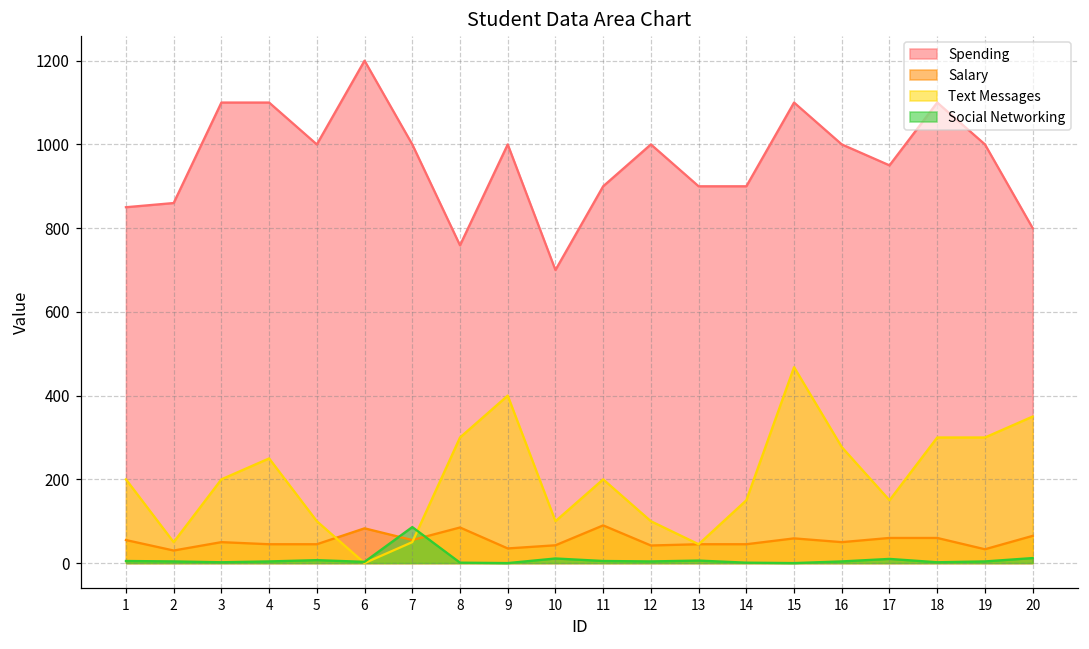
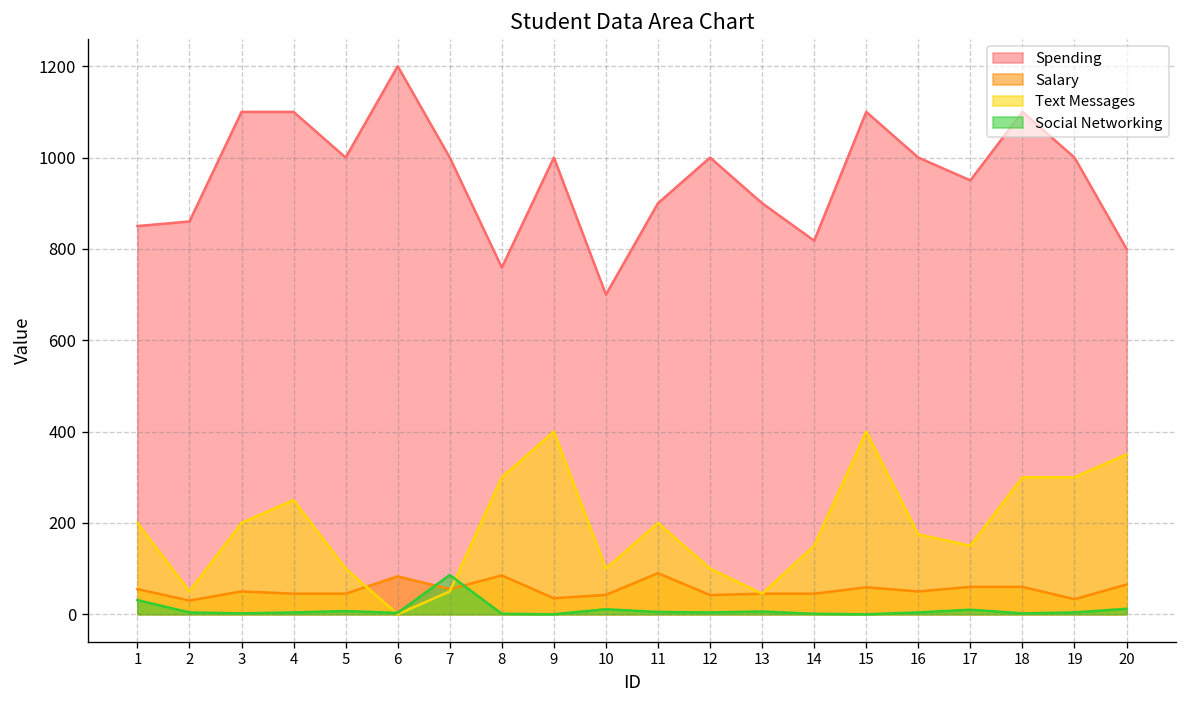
  {
    "Spending": {
      "1": 850,
      "2": 860,
      "3": 1100,
      "4": 1100,
      "5": 1000,
      "6": 1200,
      "7": 1000,
      "8": 760,
      "9": 1000,
      "10": 700,
      "11": 900,
      "12": 1000,
      "13": 900,
-     "14": 900,
+     "14": 820,
      "15": 1100,
      "16": 1000,
      "17": 950,
      "19": 1000,
      "20": 800
    },
    "Salary": {
      "1": 60,
      "2": 30,
      "3": 50,
      "4": 50,
      "5": 50,
      "6": 80,
      "8": 90,
      "9": 40,
      "10": 40,
      "11": 90,
      "12": 40,
      "14": 50,
      "15": 60,
      "16": 50,
      "17": 60,
      "18": 60,
      "19": 30,
      "20": 70
    },
    "Text Messages": {
      "1": 200,
      "2": 50,
      "3": 200,
      "4": 250,
      "5": 100,
      "8": 300,
      "9": 400,
      "10": 100,
      "11": 200,
      "12": 100,
      "14": 150,
-     "15": 470,
-     "16": 280,
+     "15": 400,
+     "16": 180,
      "17": 150,
      "18": 300,
      "19": 300,
      "20": 350
    },
    "Social Networking": {
-     "1": 10,
+     "1": 30,
      "2": 0,
      "3": 0,
      "4": 0,
      "5": 10,
      "7": 90,
      "8": 0,
      "9": 0,
      "10": 10,
      "11": 10,
      "12": 0,
      "13": 10,
      "14": 0,
      "15": 0,
      "16": 0,
      "17": 10,
      "18": 0,
      "19": 0,
      "20": 10
    }
  }
